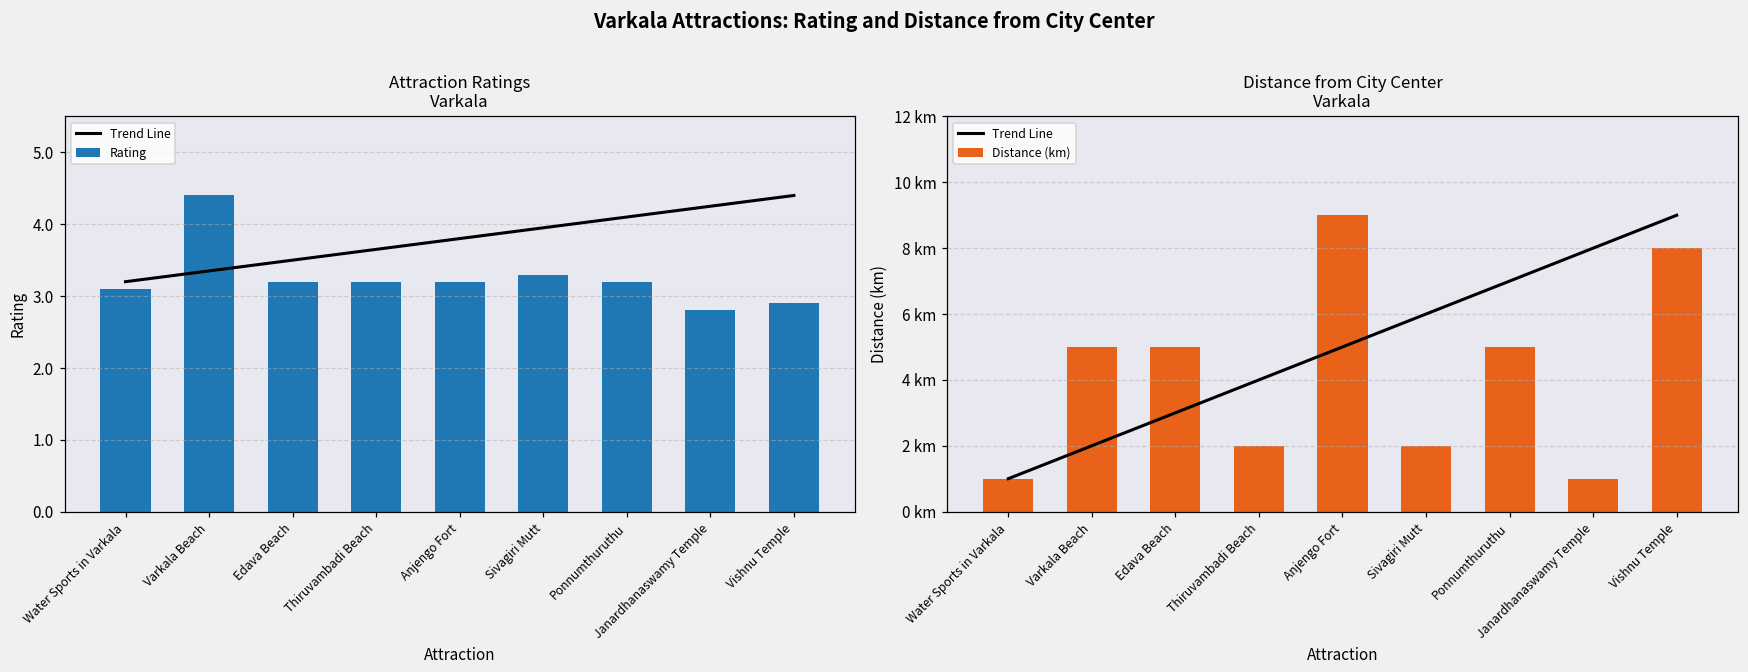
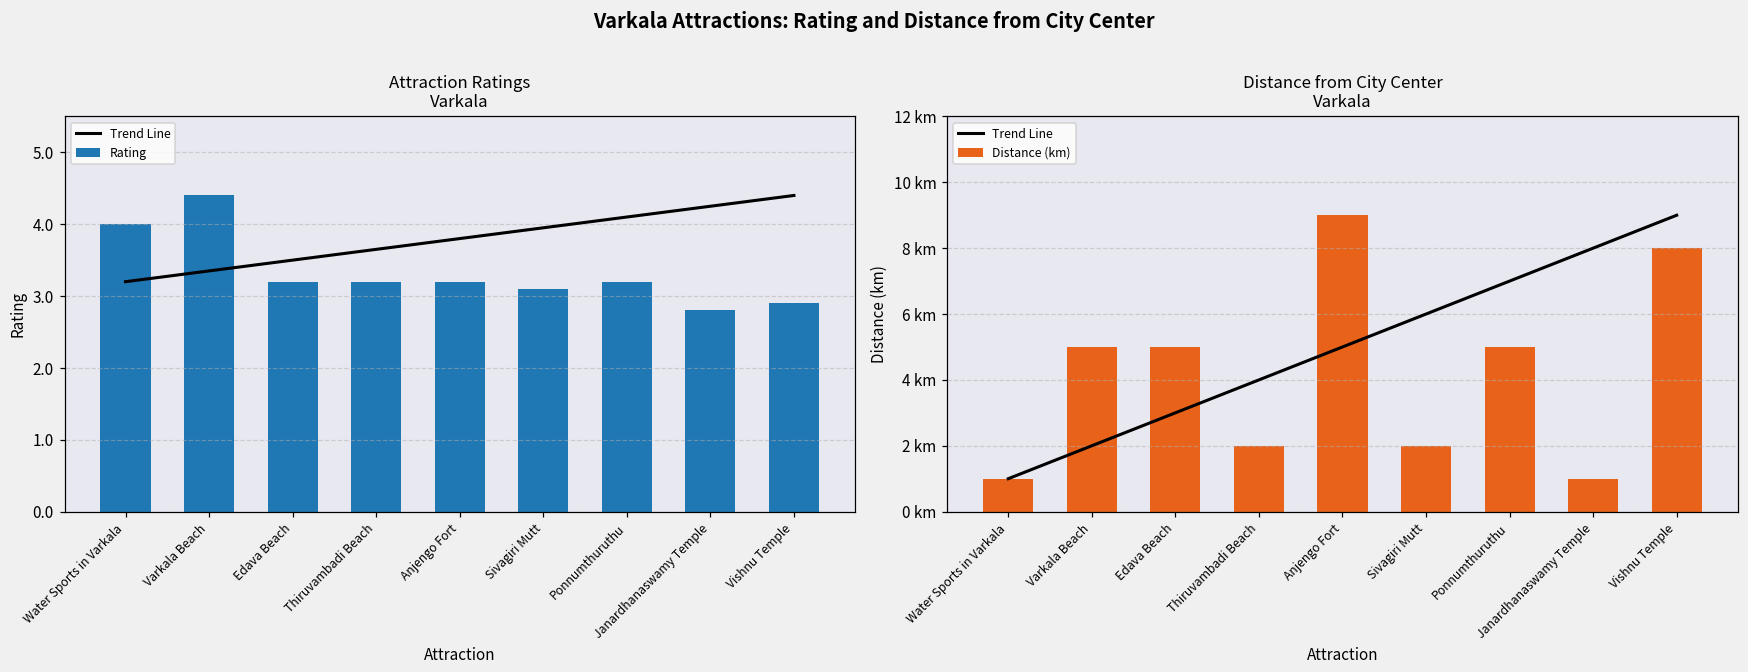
  {
    "Attraction Ratings Varkala": {
      "Rating": {
-       "Water Sports in Varkala": "3.1",
+       "Water Sports in Varkala": "4.0",
        "Varkala Beach": "4.4",
        "Edava Beach": "3.2",
        "Thiruvambadi Beach": "3.2",
        "Anjengo Fort": "3.2",
-       "Sivagiri Mutt": "3.3",
+       "Sivagiri Mutt": "3.1",
        "Ponnumthuruthu": "3.2",
        "Janardhanaswamy Temple": "2.8",
        "Vishnu Temple": "2.9"
      },
      "Trend Line": {
        "Water Sports in Varkala": "3.2",
        "Varkala Beach": "3.4",
        "Edava Beach": "3.5",
        "Thiruvambadi Beach": "3.7",
        "Anjengo Fort": "3.8",
        "Sivagiri Mutt": "4.0",
        "Ponnumthuruthu": "4.1",
        "Janardhanaswamy Temple": "4.3",
        "Vishnu Temple": "4.4"
      }
    },
    "Distance from City Center Varkala": {
      "Trend Line": {
        "Water Sports in Varkala": "1.0 km",
        "Varkala Beach": "2.0 km",
        "Edava Beach": "3.0 km",
        "Thiruvambadi Beach": "4.0 km",
        "Anjengo Fort": "5.0 km",
        "Sivagiri Mutt": "6.0 km",
        "Ponnumthuruthu": "7.0 km",
        "Janardhanaswamy Temple": "8.0 km",
        "Vishnu Temple": "9.0 km"
      },
      "Distance (km)": {
        "Water Sports in Varkala": "1.0 km",
        "Varkala Beach": "5.0 km",
        "Edava Beach": "5.0 km",
        "Thiruvambadi Beach": "2.0 km",
        "Anjengo Fort": "9.0 km",
        "Sivagiri Mutt": "2.0 km",
        "Ponnumthuruthu": "5.0 km",
        "Janardhanaswamy Temple": "1.0 km",
        "Vishnu Temple": "8.0 km"
      }
    }
  }
